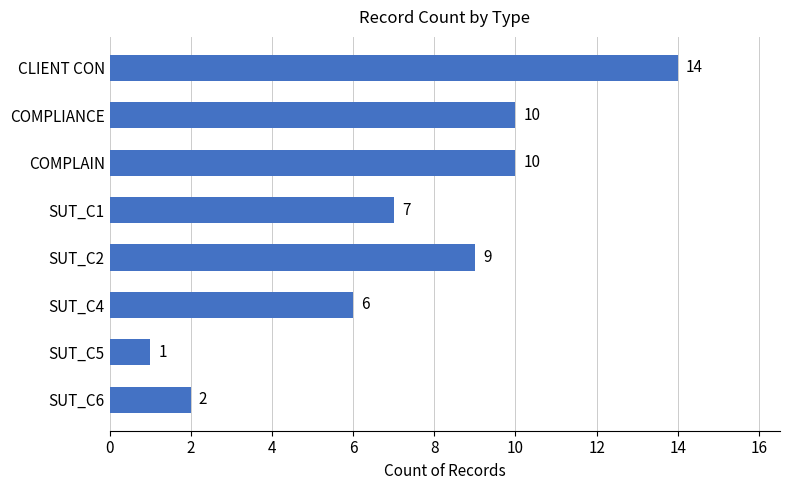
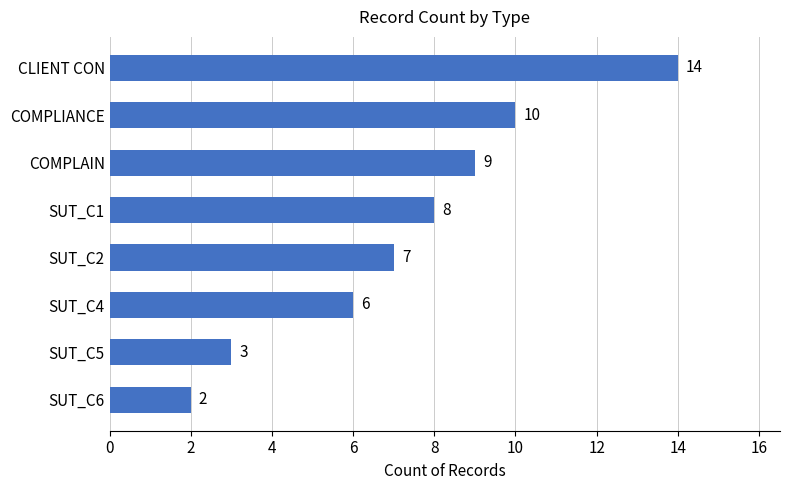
  {
    "CLIENT CON": 14,
    "COMPLIANCE": 10,
-   "COMPLAIN": 10,
-   "SUT_C1": 7,
-   "SUT_C2": 9,
+   "COMPLAIN": 9,
+   "SUT_C1": 8,
+   "SUT_C2": 7,
    "SUT_C4": 6,
-   "SUT_C5": 1,
+   "SUT_C5": 3,
    "SUT_C6": 2
  }
